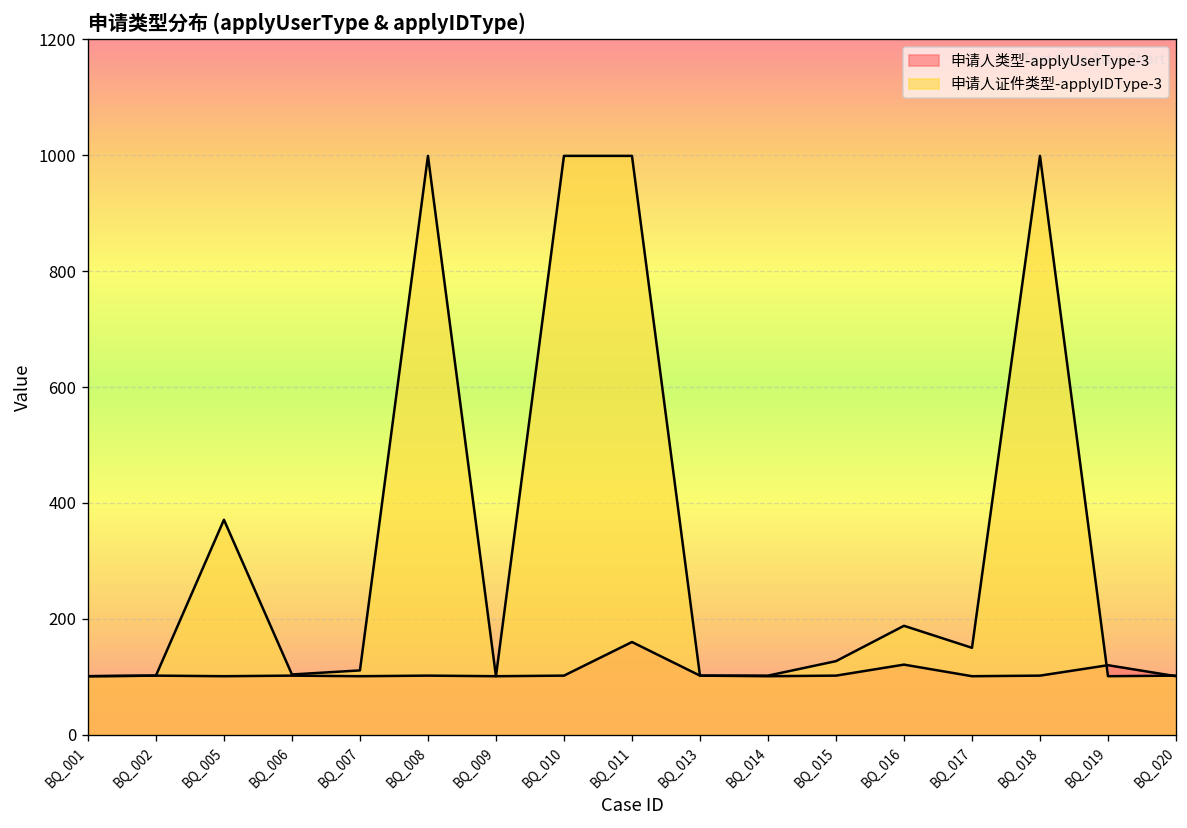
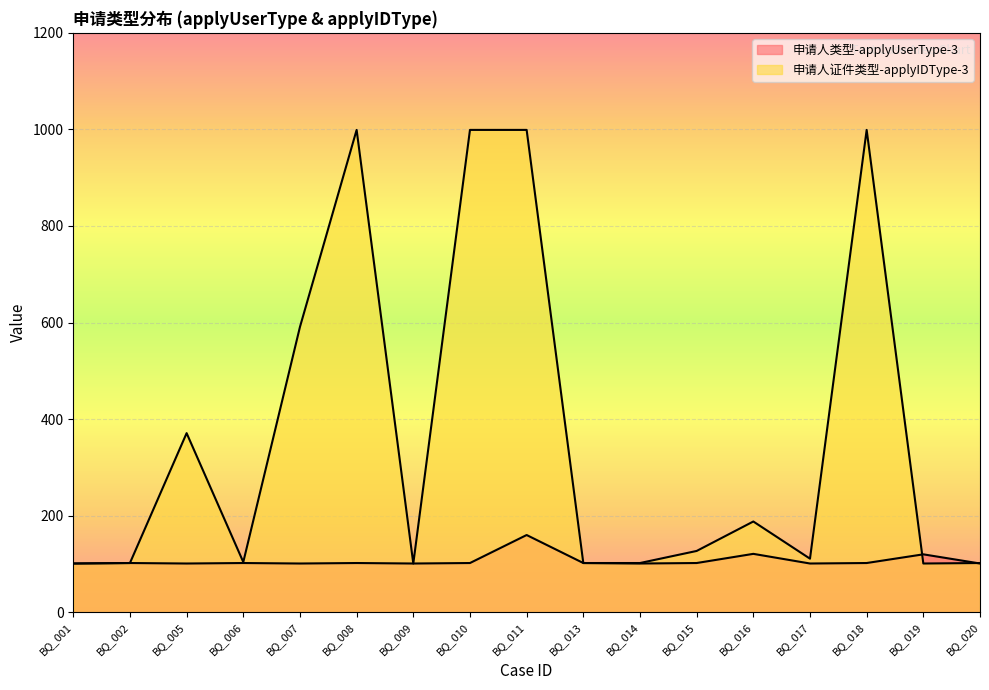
  {
    "申请人类型-applyUserType-3": {
      "BQ_005": 100,
      "BQ_007": 100,
      "BQ_008": 100,
      "BQ_010": 100,
      "BQ_011": 160,
      "BQ_015": 100,
      "BQ_016": 120,
      "BQ_017": 100,
      "BQ_018": 100,
      "BQ_019": 120
    },
    "申请人证件类型-applyIDType-3": {
      "BQ_005": 370,
-     "BQ_007": 110,
+     "BQ_007": 590,
      "BQ_008": 1000,
      "BQ_010": 1000,
      "BQ_011": 1000,
      "BQ_015": 130,
      "BQ_016": 190,
-     "BQ_017": 150,
+     "BQ_017": 110,
      "BQ_018": 1000,
      "BQ_019": 100
    }
  }
